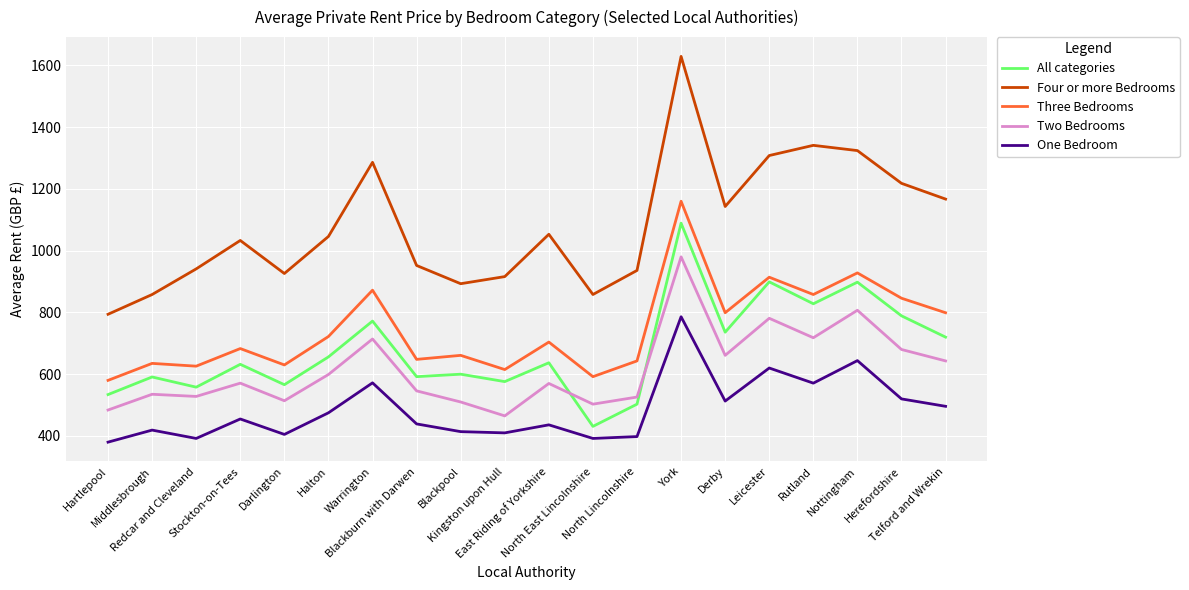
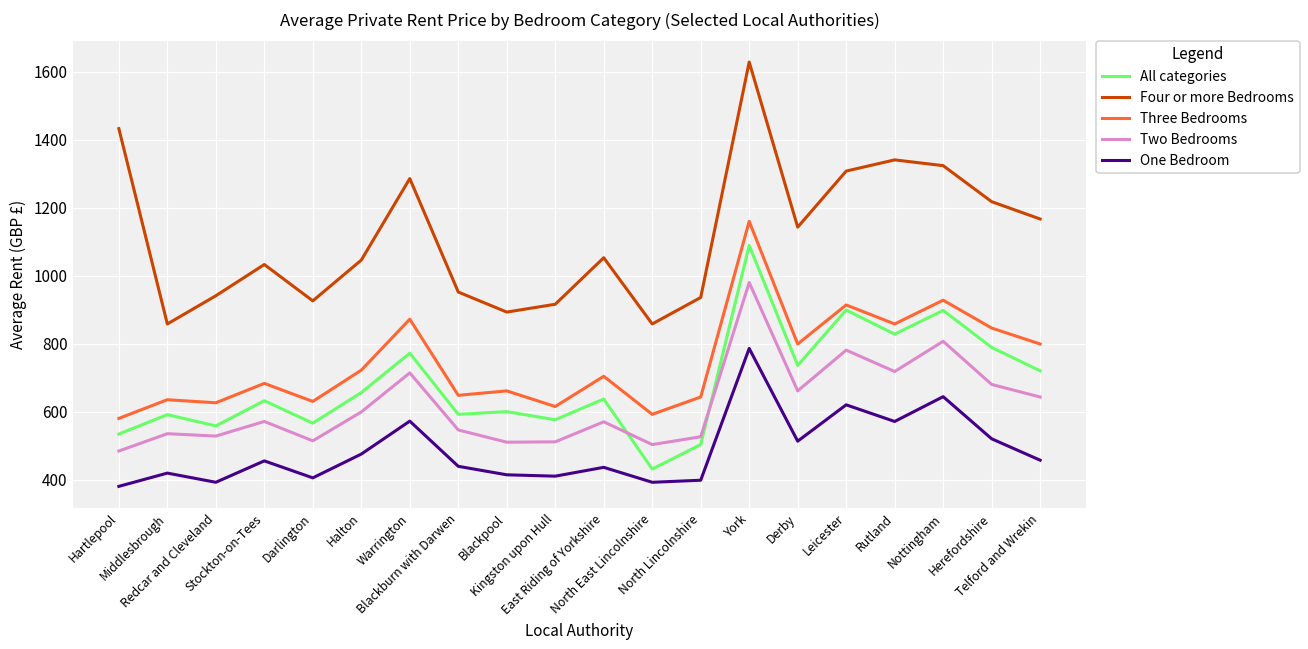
  {
    "All categories": {
      "Hartlepool": 530,
      "Middlesbrough": 590,
      "Redcar and Cleveland": 560,
      "Stockton-on-Tees": 630,
      "Darlington": 570,
      "Halton": 660,
      "Warrington": 770,
      "Blackburn with Darwen": 590,
      "Blackpool": 600,
      "Kingston upon Hull": 580,
      "East Riding of Yorkshire": 640,
      "North East Lincolnshire": 430,
      "North Lincolnshire": 500,
      "York": 1090,
      "Derby": 740,
      "Leicester": 900,
      "Rutland": 830,
      "Nottingham": 900,
      "Herefordshire": 790,
      "Telford and Wrekin": 720
    },
    "Four or more Bedrooms": {
-     "Hartlepool": 790,
+     "Hartlepool": 1430,
      "Middlesbrough": 860,
      "Redcar and Cleveland": 940,
      "Stockton-on-Tees": 1030,
      "Darlington": 930,
      "Halton": 1050,
      "Warrington": 1290,
      "Blackburn with Darwen": 950,
      "Blackpool": 890,
      "Kingston upon Hull": 920,
      "East Riding of Yorkshire": 1050,
      "North East Lincolnshire": 860,
      "North Lincolnshire": 940,
      "York": 1630,
      "Derby": 1140,
      "Leicester": 1310,
      "Rutland": 1340,
      "Nottingham": 1320,
      "Herefordshire": 1220,
      "Telford and Wrekin": 1170
    },
    "Three Bedrooms": {
      "Hartlepool": 580,
      "Middlesbrough": 640,
      "Redcar and Cleveland": 630,
      "Stockton-on-Tees": 680,
      "Darlington": 630,
      "Halton": 720,
      "Warrington": 870,
      "Blackburn with Darwen": 650,
      "Blackpool": 660,
      "Kingston upon Hull": 620,
      "East Riding of Yorkshire": 700,
      "North East Lincolnshire": 590,
      "North Lincolnshire": 640,
      "York": 1160,
      "Derby": 800,
      "Leicester": 910,
      "Rutland": 860,
      "Nottingham": 930,
      "Herefordshire": 850,
      "Telford and Wrekin": 800
    },
    "Two Bedrooms": {
      "Hartlepool": 480,
      "Middlesbrough": 540,
      "Redcar and Cleveland": 530,
      "Stockton-on-Tees": 570,
      "Darlington": 510,
      "Halton": 600,
      "Warrington": 710,
      "Blackburn with Darwen": 550,
      "Blackpool": 510,
-     "Kingston upon Hull": 470,
+     "Kingston upon Hull": 510,
      "East Riding of Yorkshire": 570,
      "North East Lincolnshire": 500,
      "North Lincolnshire": 530,
      "York": 980,
      "Derby": 660,
      "Leicester": 780,
      "Rutland": 720,
      "Nottingham": 810,
      "Herefordshire": 680,
      "Telford and Wrekin": 640
    },
    "One Bedroom": {
      "Hartlepool": 380,
      "Middlesbrough": 420,
      "Redcar and Cleveland": 390,
      "Stockton-on-Tees": 460,
      "Darlington": 410,
      "Halton": 480,
      "Warrington": 570,
      "Blackburn with Darwen": 440,
      "Blackpool": 410,
      "Kingston upon Hull": 410,
      "East Riding of Yorkshire": 440,
      "North East Lincolnshire": 390,
      "North Lincolnshire": 400,
      "York": 790,
      "Derby": 510,
      "Leicester": 620,
      "Rutland": 570,
      "Nottingham": 640,
      "Herefordshire": 520,
-     "Telford and Wrekin": 500
+     "Telford and Wrekin": 460
    }
  }
